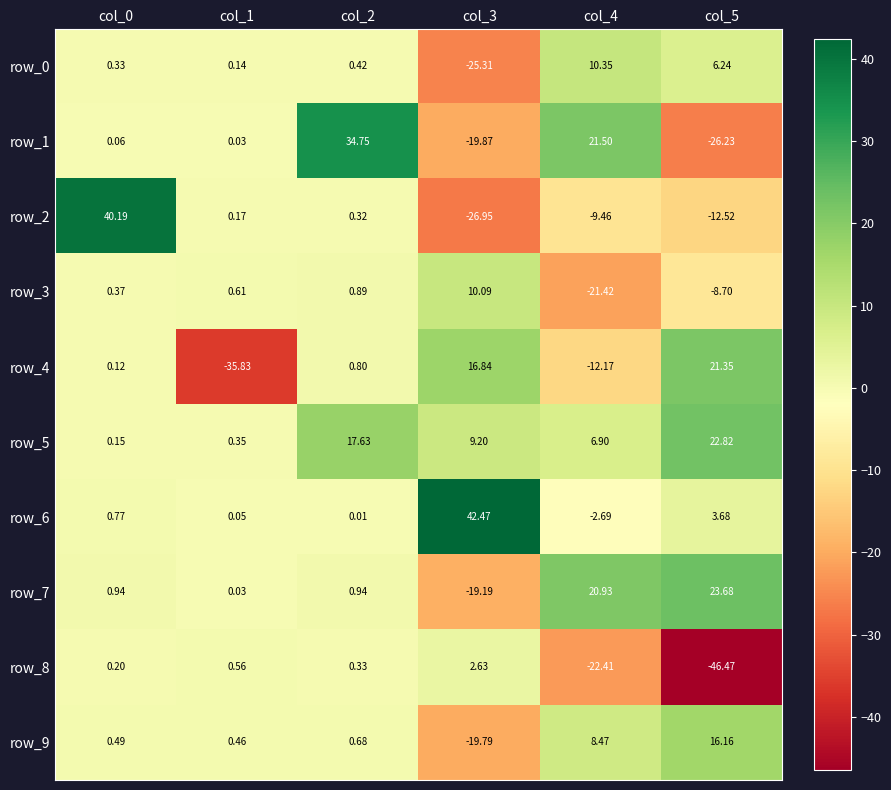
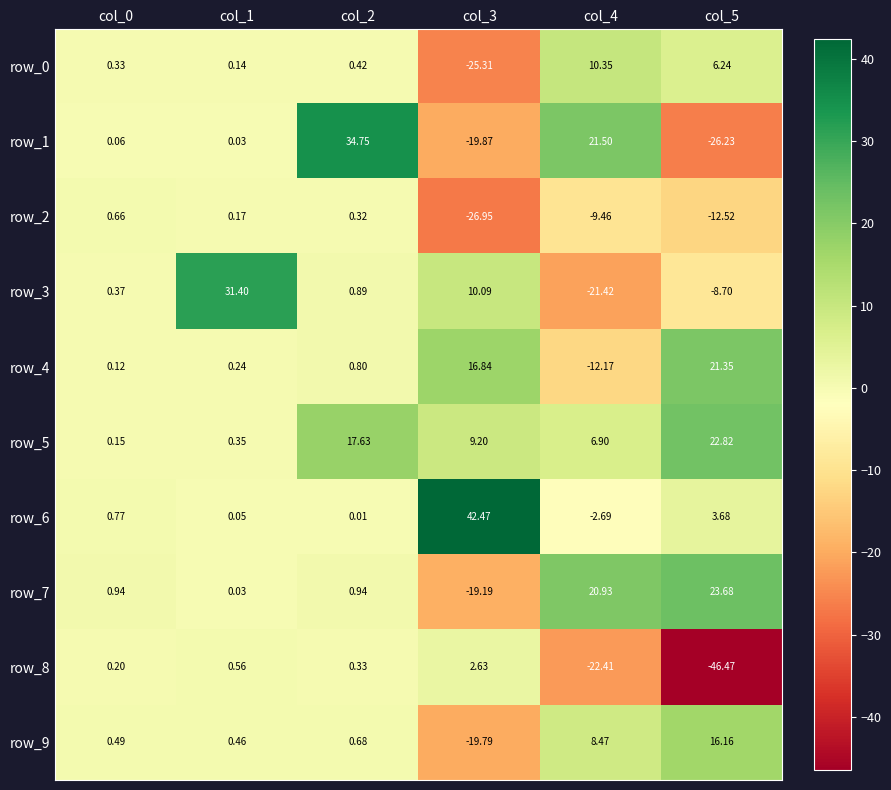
  {
    "row_0": {
      "col_0": 0.33,
      "col_1": 0.14,
      "col_2": 0.42,
      "col_3": -25.31,
      "col_4": 10.35,
      "col_5": 6.24
    },
    "row_1": {
      "col_0": 0.06,
      "col_1": 0.03,
      "col_2": 34.75,
      "col_3": -19.87,
      "col_4": 21.50,
      "col_5": -26.23
    },
    "row_2": {
-     "col_0": 40.19,
+     "col_0": 0.66,
      "col_1": 0.17,
      "col_2": 0.32,
      "col_3": -26.95,
      "col_4": -9.46,
      "col_5": -12.52
    },
    "row_3": {
      "col_0": 0.37,
-     "col_1": 0.61,
+     "col_1": 31.40,
      "col_2": 0.89,
      "col_3": 10.09,
      "col_4": -21.42,
      "col_5": -8.70
    },
    "row_4": {
      "col_0": 0.12,
-     "col_1": -35.83,
+     "col_1": 0.24,
      "col_2": 0.80,
      "col_3": 16.84,
      "col_4": -12.17,
      "col_5": 21.35
    },
    "row_5": {
      "col_0": 0.15,
      "col_1": 0.35,
      "col_2": 17.63,
      "col_3": 9.20,
      "col_4": 6.90,
      "col_5": 22.82
    },
    "row_6": {
      "col_0": 0.77,
      "col_1": 0.05,
      "col_2": 0.01,
      "col_3": 42.47,
      "col_4": -2.69,
      "col_5": 3.68
    },
    "row_7": {
      "col_0": 0.94,
      "col_1": 0.03,
      "col_2": 0.94,
      "col_3": -19.19,
      "col_4": 20.93,
      "col_5": 23.68
    },
    "row_8": {
      "col_0": 0.20,
      "col_1": 0.56,
      "col_2": 0.33,
      "col_3": 2.63,
      "col_4": -22.41,
      "col_5": -46.47
    },
    "row_9": {
      "col_0": 0.49,
      "col_1": 0.46,
      "col_2": 0.68,
      "col_3": -19.79,
      "col_4": 8.47,
      "col_5": 16.16
    }
  }
